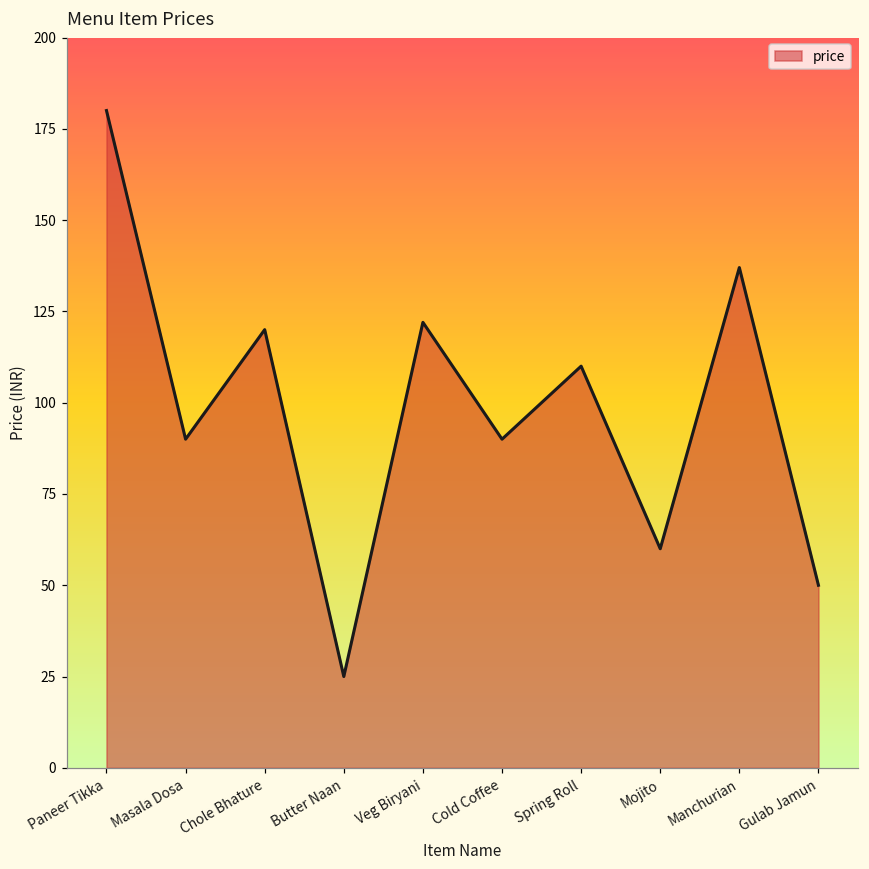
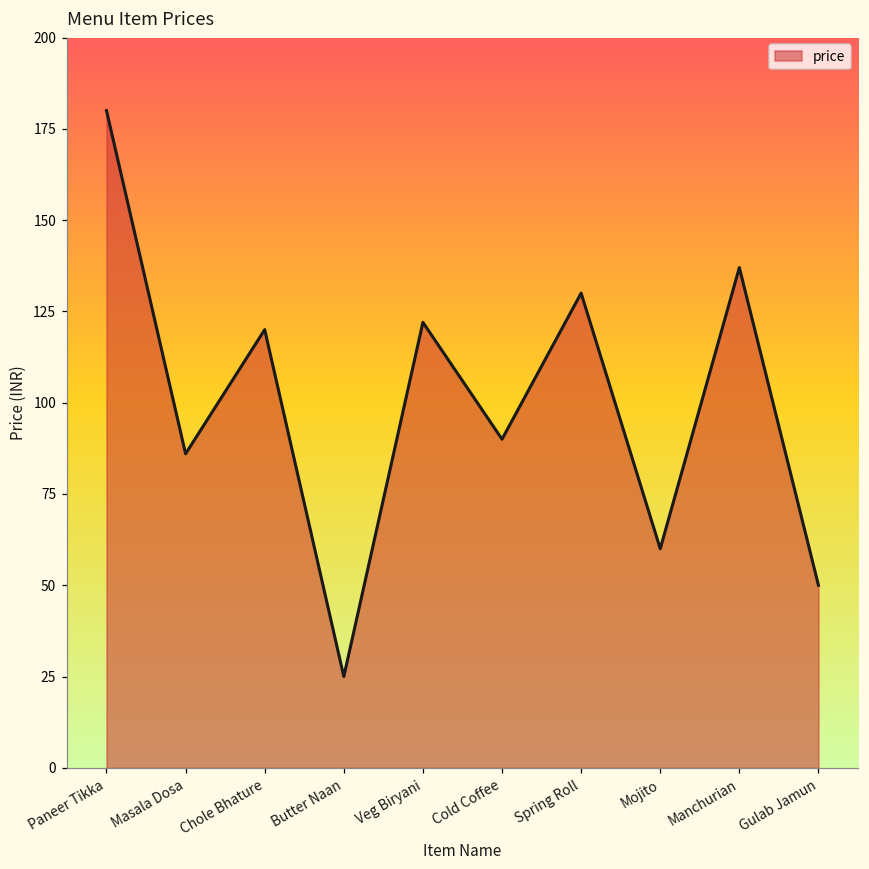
  {
    "Paneer Tikka": 180,
-   "Masala Dosa": 90,
+   "Masala Dosa": 86,
    "Chole Bhature": 120,
    "Butter Naan": 25,
    "Veg Biryani": 122,
    "Cold Coffee": 90,
-   "Spring Roll": 110,
+   "Spring Roll": 130,
    "Mojito": 60,
    "Manchurian": 137,
    "Gulab Jamun": 50
  }
